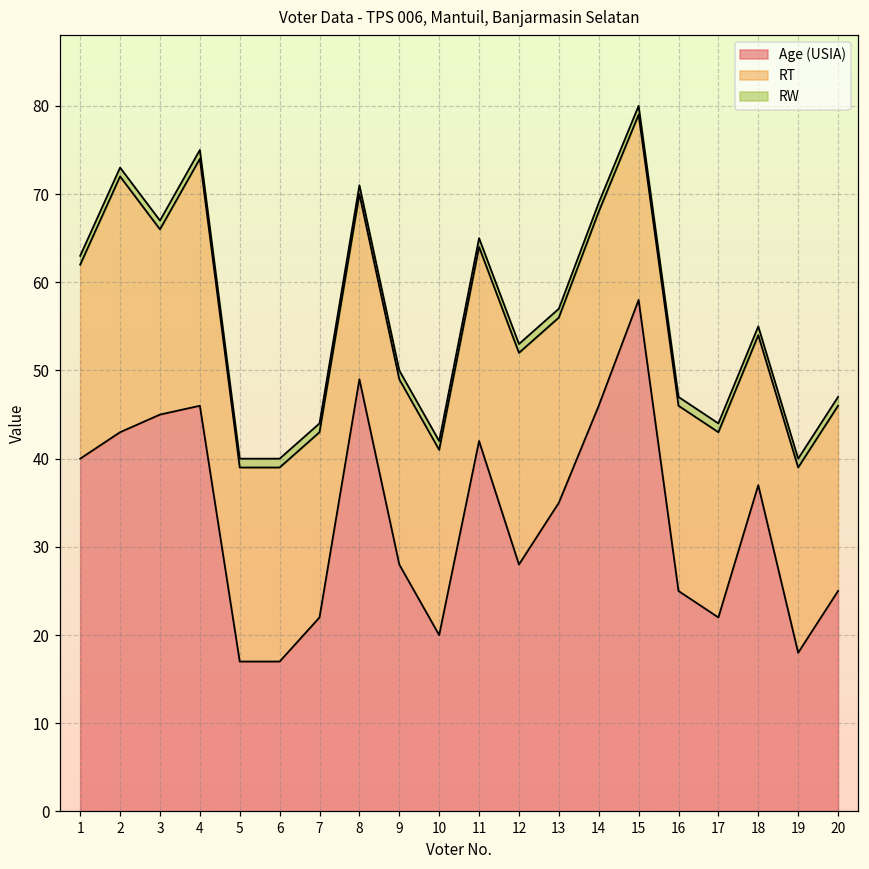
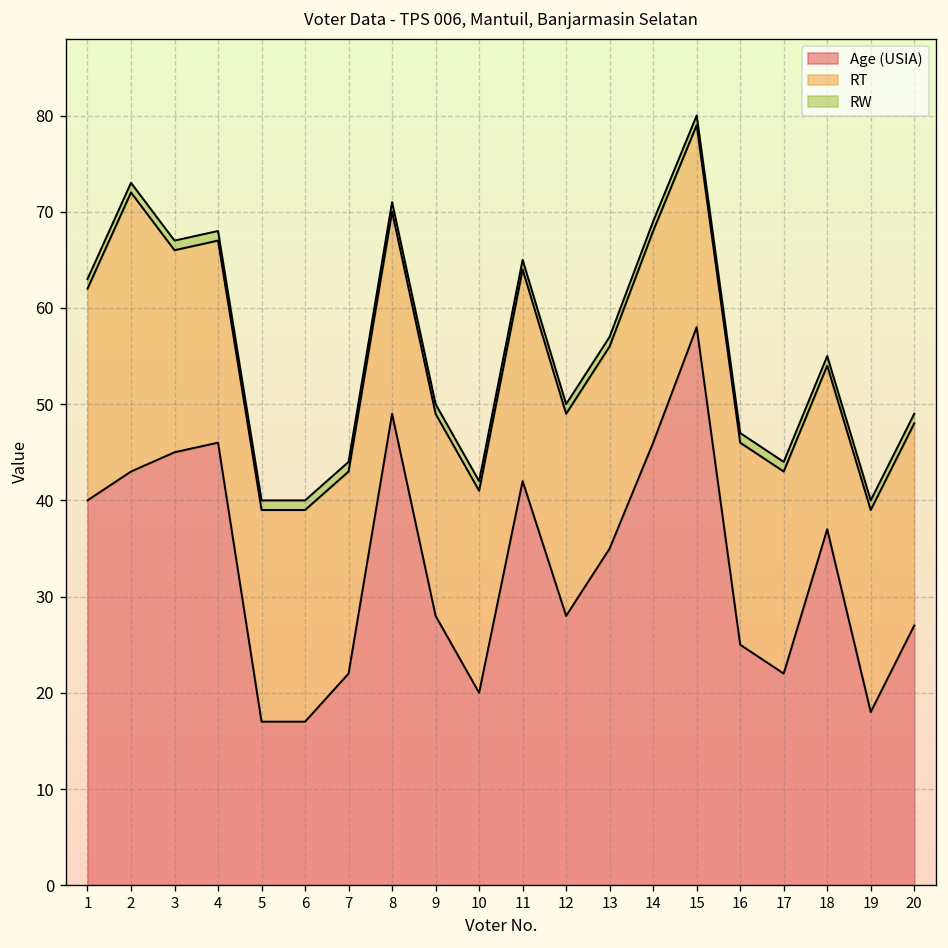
  {
    "Age (USIA)": {
      "1": 40,
      "2": 43,
      "3": 45,
      "4": 46,
      "5": 17,
      "6": 17,
      "7": 22,
      "8": 49,
      "9": 28,
      "10": 20,
      "11": 42,
      "12": 28,
      "13": 35,
      "14": 46,
      "15": 58,
      "16": 25,
      "17": 22,
      "18": 37,
      "19": 18,
-     "20": 25
+     "20": 27
    },
    "RT": {
      "1": 22,
      "2": 29,
      "3": 21,
-     "4": 28,
+     "4": 21,
      "5": 22,
      "6": 22,
      "7": 21,
      "8": 21,
      "9": 21,
      "10": 21,
      "11": 22,
-     "12": 24,
+     "12": 21,
      "13": 21,
      "14": 22,
      "15": 21,
      "16": 21,
      "17": 21,
      "18": 17,
      "19": 21,
      "20": 21
    },
    "RW": {
      "1": 1,
      "2": 1,
      "3": 1,
      "4": 1,
      "5": 1,
      "6": 1,
      "7": 1,
      "8": 1,
      "9": 1,
      "10": 1,
      "11": 1,
      "12": 1,
      "13": 1,
      "14": 1,
      "15": 1,
      "16": 1,
      "17": 1,
      "18": 1,
      "19": 1,
      "20": 1
    }
  }
